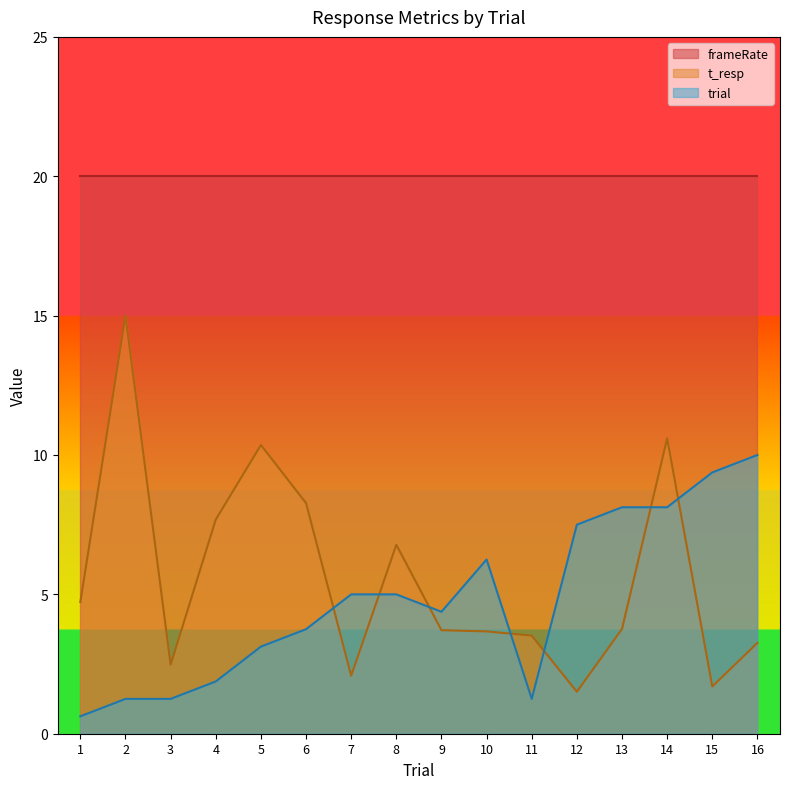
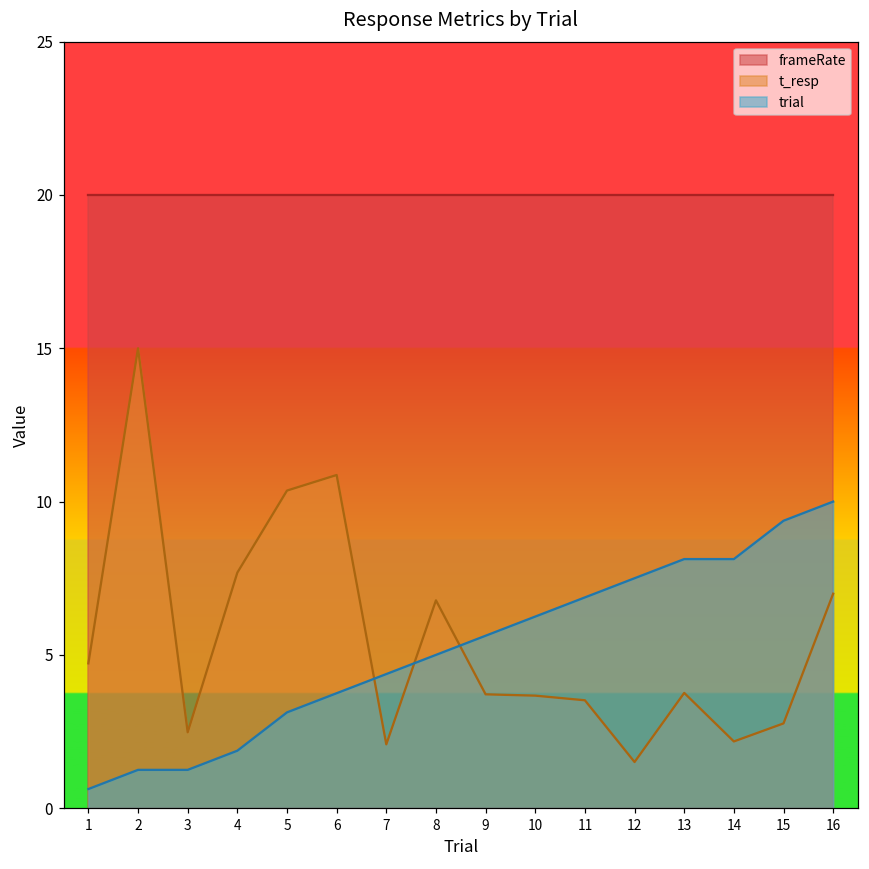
  {
    "frameRate": {
      "1": 20.0,
      "2": 20.0,
      "3": 20.0,
      "4": 20.0,
      "5": 20.0,
      "6": 20.0,
      "7": 20.0,
      "8": 20.0,
      "9": 20.0,
      "10": 20.0,
      "11": 20.0,
      "12": 20.0,
      "13": 20.0,
      "14": 20.0,
      "15": 20.0,
      "16": 20.0
    },
    "t_resp": {
      "1": 4.7,
      "2": 15.0,
      "3": 2.5,
      "4": 7.7,
      "5": 10.4,
-     "6": 8.3,
+     "6": 10.9,
      "7": 2.1,
      "8": 6.8,
      "9": 3.7,
      "10": 3.7,
      "11": 3.5,
      "12": 1.5,
      "13": 3.8,
-     "14": 10.6,
-     "15": 1.7,
-     "16": 3.3
+     "14": 2.2,
+     "15": 2.8,
+     "16": 7.0
    },
    "trial": {
      "1": 0.6,
      "2": 1.3,
      "3": 1.3,
      "4": 1.9,
      "5": 3.1,
      "6": 3.8,
-     "7": 5.0,
+     "7": 4.4,
      "8": 5.0,
-     "9": 4.4,
+     "9": 5.6,
      "10": 6.3,
-     "11": 1.3,
+     "11": 6.9,
      "12": 7.5,
      "13": 8.1,
      "14": 8.1,
      "15": 9.4,
      "16": 10.0
    }
  }
